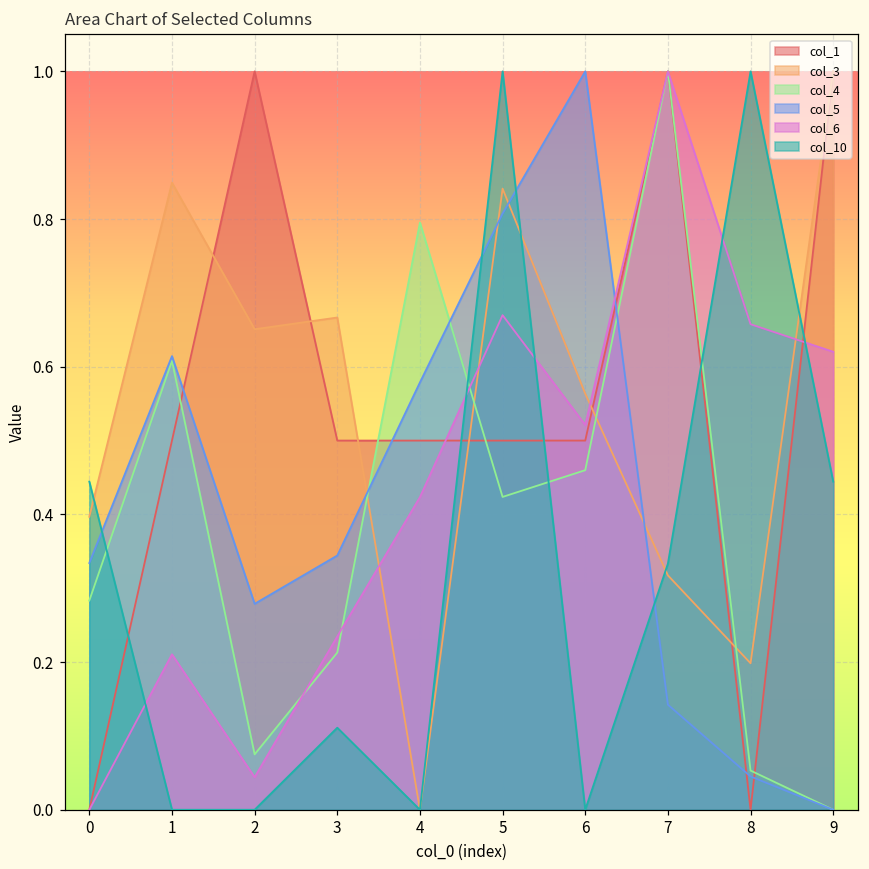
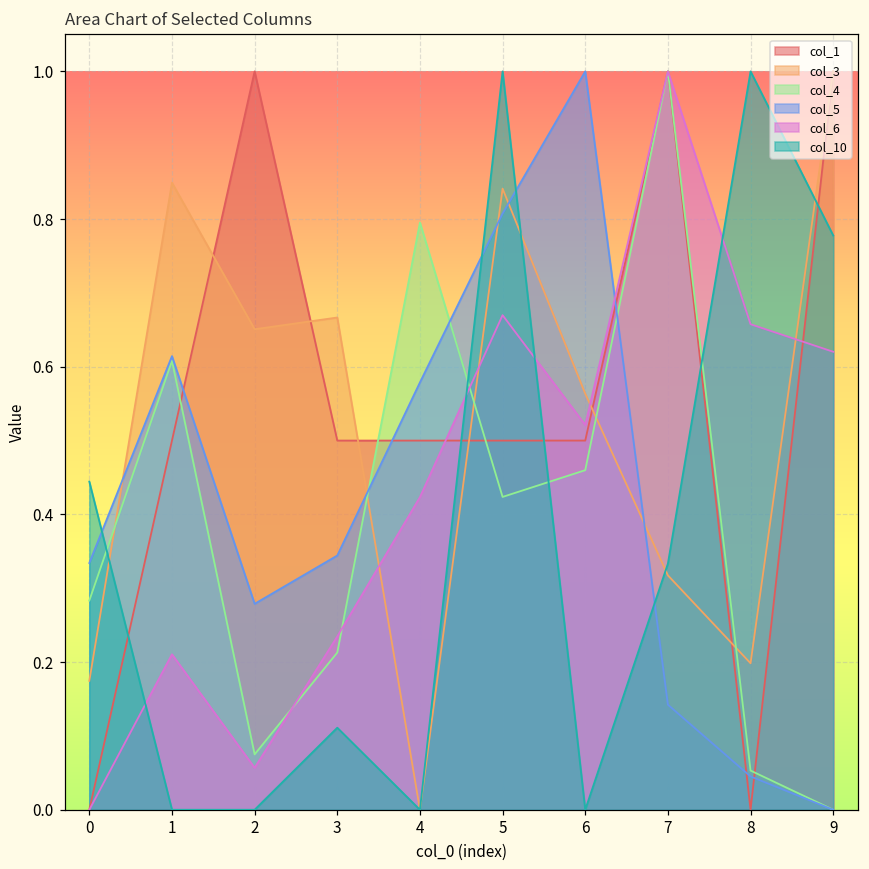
  {
    "col_1": {
      "1": 0.50,
      "2": 1.00,
      "3": 0.50,
      "4": 0.50,
      "5": 0.50,
      "6": 0.50,
      "8": 0.00
    },
    "col_3": {
-     "0": 0.40,
+     "0": 0.17,
      "1": 0.85,
      "2": 0.65,
      "3": 0.67,
      "5": 0.84,
      "6": 0.56,
      "7": 0.32,
      "8": 0.20
    },
    "col_4": {
      "0": 0.28,
      "1": 0.61,
      "2": 0.08,
      "3": 0.21,
      "4": 0.80,
      "5": 0.42,
      "6": 0.46,
      "8": 0.05
    },
    "col_5": {
      "0": 0.33,
      "1": 0.61,
      "2": 0.28,
      "3": 0.34,
      "4": 0.58,
      "5": 0.81,
      "6": 1.00,
      "7": 0.14,
      "8": 0.05
    },
    "col_6": {
      "1": 0.21,
-     "2": 0.04,
+     "2": 0.06,
      "3": 0.23,
      "4": 0.42,
      "5": 0.67,
      "6": 0.52,
      "8": 0.66,
      "9": 0.62
    },
    "col_10": {
      "0": 0.44,
      "1": 0.00,
      "2": 0.00,
      "3": 0.11,
      "5": 1.00,
      "6": 0.00,
      "7": 0.33,
      "8": 1.00,
-     "9": 0.44
+     "9": 0.78
    }
  }
